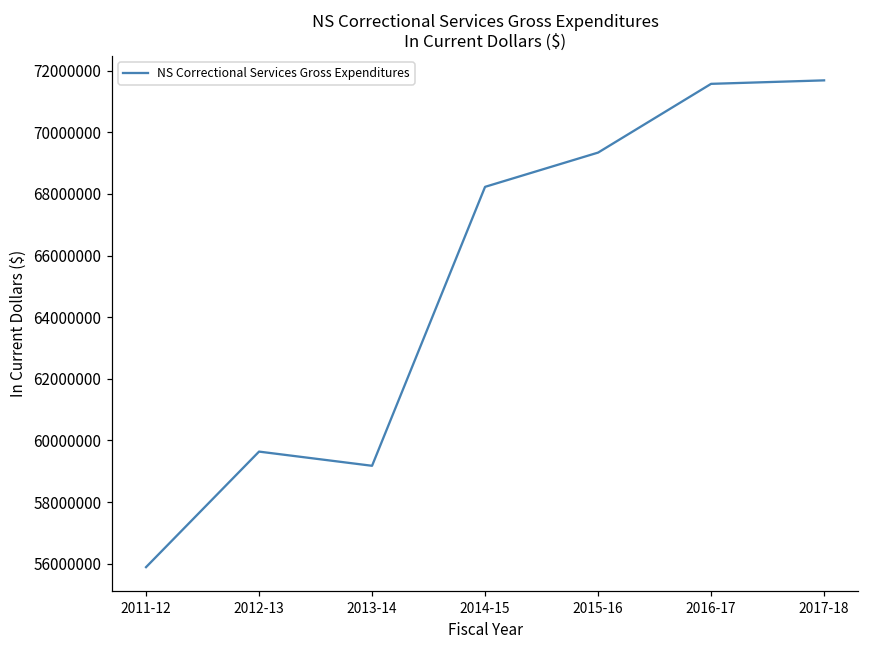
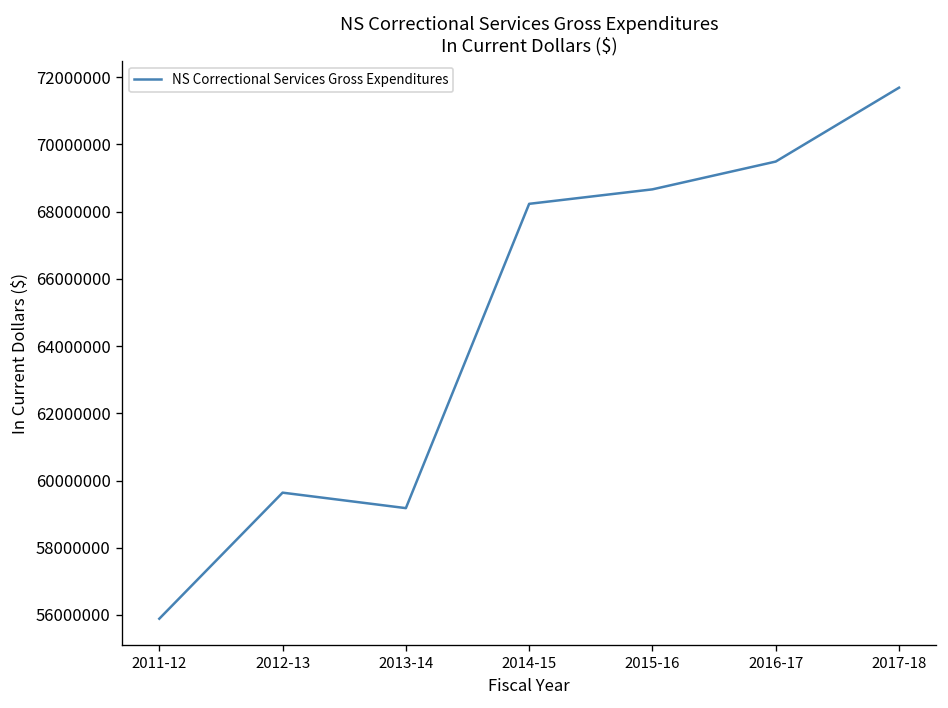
  {
    "2011-12": 55900000,
    "2012-13": 59600000,
    "2013-14": 59200000,
    "2014-15": 68200000,
-   "2015-16": 69300000,
-   "2016-17": 71600000,
+   "2015-16": 68700000,
+   "2016-17": 69500000,
    "2017-18": 71700000
  }
